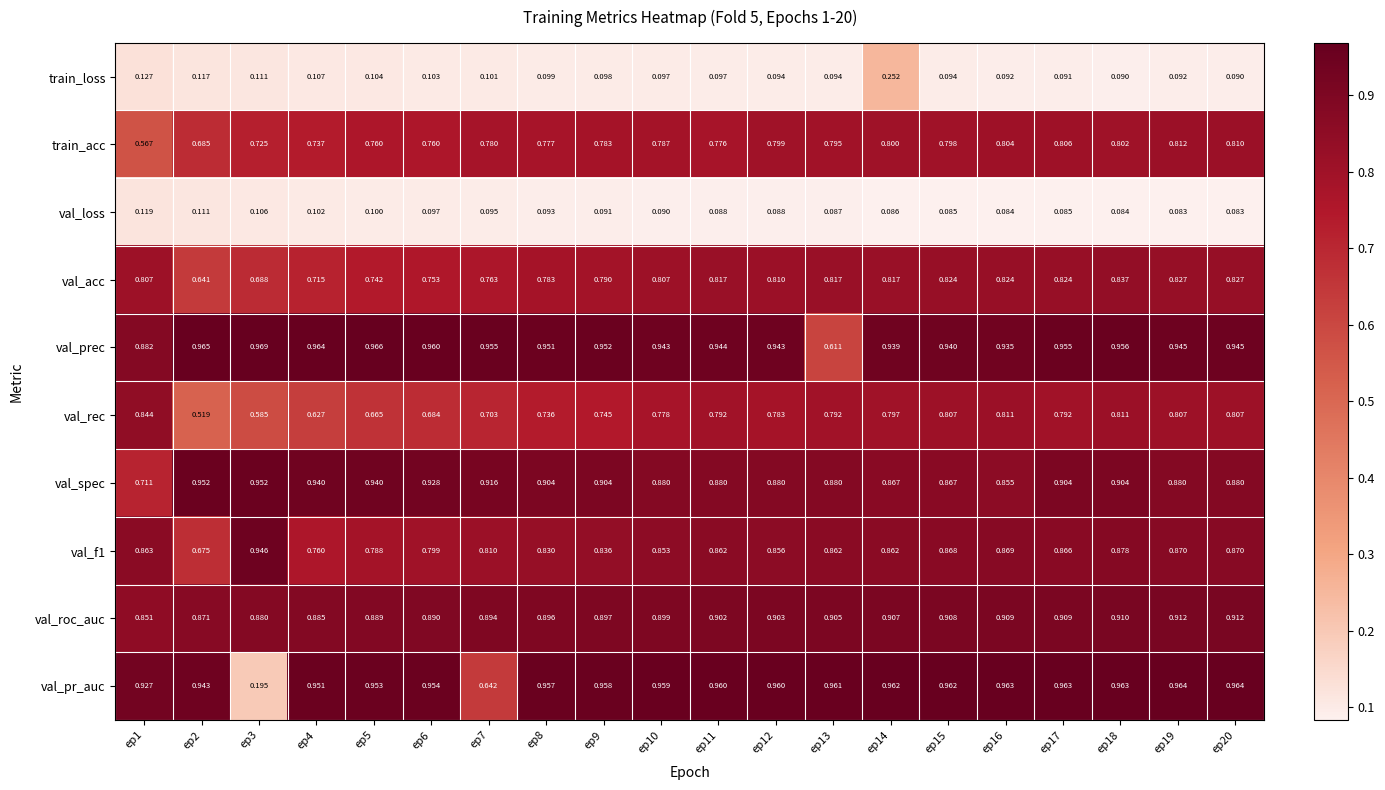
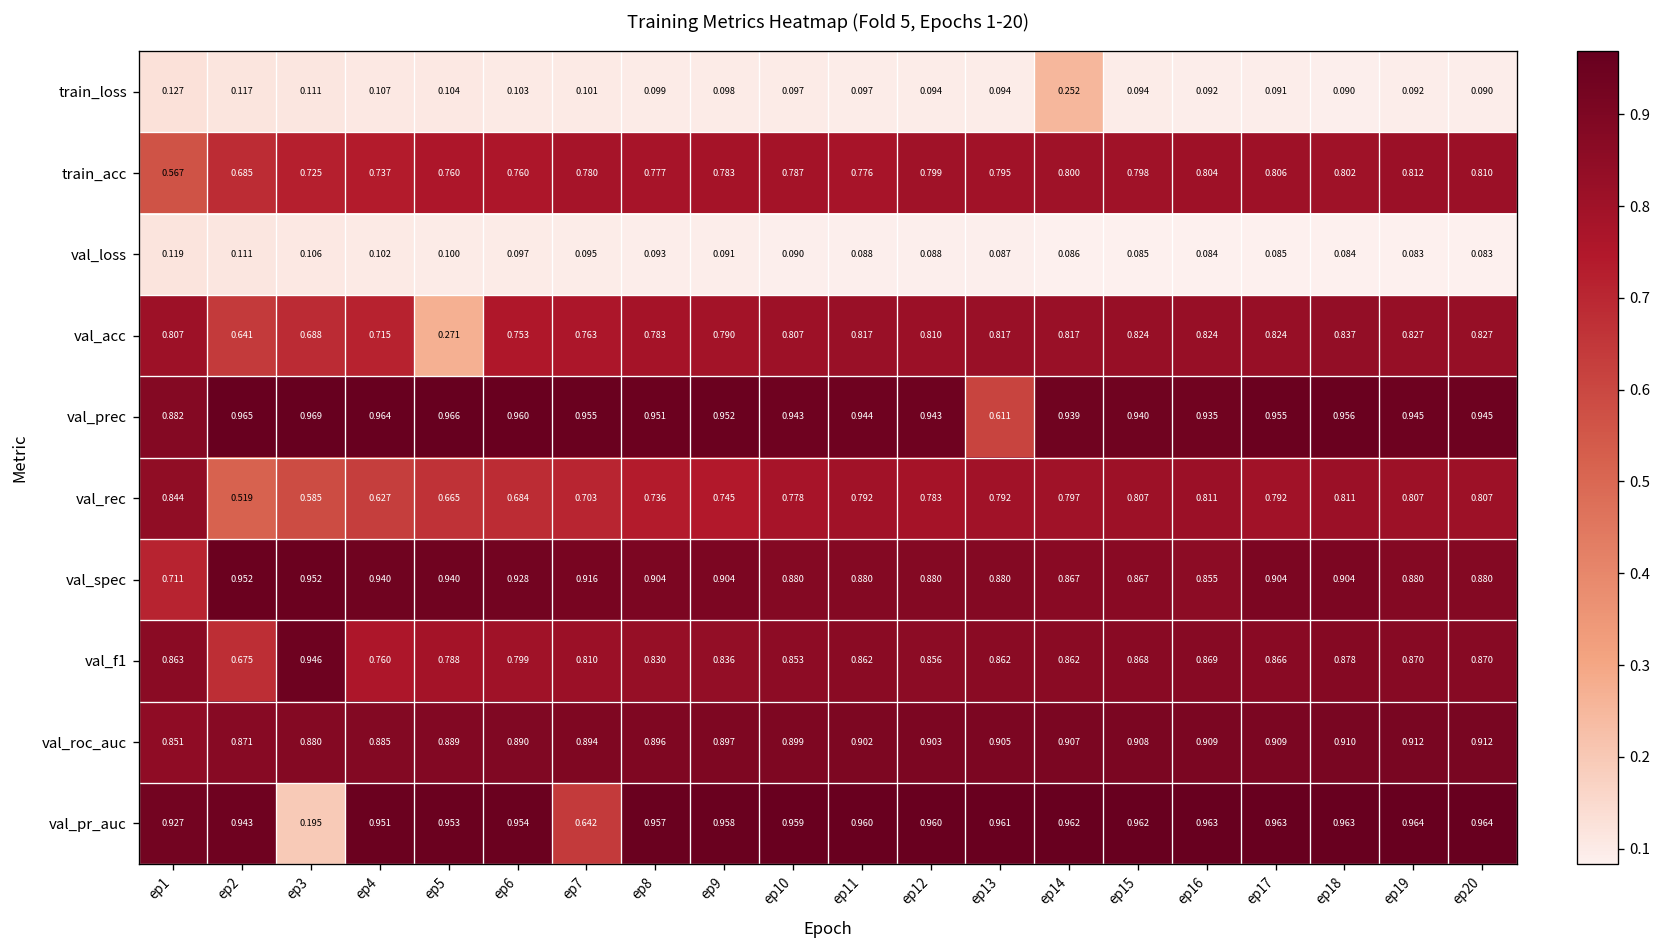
  {
    "train_loss": {
      "ep1": 0.127,
      "ep2": 0.117,
      "ep3": 0.111,
      "ep4": 0.107,
      "ep5": 0.104,
      "ep6": 0.103,
      "ep7": 0.101,
      "ep8": 0.099,
      "ep9": 0.098,
      "ep10": 0.097,
      "ep11": 0.097,
      "ep12": 0.094,
      "ep13": 0.094,
      "ep14": 0.252,
      "ep15": 0.094,
      "ep16": 0.092,
      "ep17": 0.091,
      "ep18": 0.090,
      "ep19": 0.092,
      "ep20": 0.090
    },
    "train_acc": {
      "ep1": 0.567,
      "ep2": 0.685,
      "ep3": 0.725,
      "ep4": 0.737,
      "ep5": 0.760,
      "ep6": 0.760,
      "ep7": 0.780,
      "ep8": 0.777,
      "ep9": 0.783,
      "ep10": 0.787,
      "ep11": 0.776,
      "ep12": 0.799,
      "ep13": 0.795,
      "ep14": 0.800,
      "ep15": 0.798,
      "ep16": 0.804,
      "ep17": 0.806,
      "ep18": 0.802,
      "ep19": 0.812,
      "ep20": 0.810
    },
    "val_loss": {
      "ep1": 0.119,
      "ep2": 0.111,
      "ep3": 0.106,
      "ep4": 0.102,
      "ep5": 0.100,
      "ep6": 0.097,
      "ep7": 0.095,
      "ep8": 0.093,
      "ep9": 0.091,
      "ep10": 0.090,
      "ep11": 0.088,
      "ep12": 0.088,
      "ep13": 0.087,
      "ep14": 0.086,
      "ep15": 0.085,
      "ep16": 0.084,
      "ep17": 0.085,
      "ep18": 0.084,
      "ep19": 0.083,
      "ep20": 0.083
    },
    "val_acc": {
      "ep1": 0.807,
      "ep2": 0.641,
      "ep3": 0.688,
      "ep4": 0.715,
-     "ep5": 0.742,
+     "ep5": 0.271,
      "ep6": 0.753,
      "ep7": 0.763,
      "ep8": 0.783,
      "ep9": 0.790,
      "ep10": 0.807,
      "ep11": 0.817,
      "ep12": 0.810,
      "ep13": 0.817,
      "ep14": 0.817,
      "ep15": 0.824,
      "ep16": 0.824,
      "ep17": 0.824,
      "ep18": 0.837,
      "ep19": 0.827,
      "ep20": 0.827
    },
    "val_prec": {
      "ep1": 0.882,
      "ep2": 0.965,
      "ep3": 0.969,
      "ep4": 0.964,
      "ep5": 0.966,
      "ep6": 0.960,
      "ep7": 0.955,
      "ep8": 0.951,
      "ep9": 0.952,
      "ep10": 0.943,
      "ep11": 0.944,
      "ep12": 0.943,
      "ep13": 0.611,
      "ep14": 0.939,
      "ep15": 0.940,
      "ep16": 0.935,
      "ep17": 0.955,
      "ep18": 0.956,
      "ep19": 0.945,
      "ep20": 0.945
    },
    "val_rec": {
      "ep1": 0.844,
      "ep2": 0.519,
      "ep3": 0.585,
      "ep4": 0.627,
      "ep5": 0.665,
      "ep6": 0.684,
      "ep7": 0.703,
      "ep8": 0.736,
      "ep9": 0.745,
      "ep10": 0.778,
      "ep11": 0.792,
      "ep12": 0.783,
      "ep13": 0.792,
      "ep14": 0.797,
      "ep15": 0.807,
      "ep16": 0.811,
      "ep17": 0.792,
      "ep18": 0.811,
      "ep19": 0.807,
      "ep20": 0.807
    },
    "val_spec": {
      "ep1": 0.711,
      "ep2": 0.952,
      "ep3": 0.952,
      "ep4": 0.940,
      "ep5": 0.940,
      "ep6": 0.928,
      "ep7": 0.916,
      "ep8": 0.904,
      "ep9": 0.904,
      "ep10": 0.880,
      "ep11": 0.880,
      "ep12": 0.880,
      "ep13": 0.880,
      "ep14": 0.867,
      "ep15": 0.867,
      "ep16": 0.855,
      "ep17": 0.904,
      "ep18": 0.904,
      "ep19": 0.880,
      "ep20": 0.880
    },
    "val_f1": {
      "ep1": 0.863,
      "ep2": 0.675,
      "ep3": 0.946,
      "ep4": 0.760,
      "ep5": 0.788,
      "ep6": 0.799,
      "ep7": 0.810,
      "ep8": 0.830,
      "ep9": 0.836,
      "ep10": 0.853,
      "ep11": 0.862,
      "ep12": 0.856,
      "ep13": 0.862,
      "ep14": 0.862,
      "ep15": 0.868,
      "ep16": 0.869,
      "ep17": 0.866,
      "ep18": 0.878,
      "ep19": 0.870,
      "ep20": 0.870
    },
    "val_roc_auc": {
      "ep1": 0.851,
      "ep2": 0.871,
      "ep3": 0.880,
      "ep4": 0.885,
      "ep5": 0.889,
      "ep6": 0.890,
      "ep7": 0.894,
      "ep8": 0.896,
      "ep9": 0.897,
      "ep10": 0.899,
      "ep11": 0.902,
      "ep12": 0.903,
      "ep13": 0.905,
      "ep14": 0.907,
      "ep15": 0.908,
      "ep16": 0.909,
      "ep17": 0.909,
      "ep18": 0.910,
      "ep19": 0.912,
      "ep20": 0.912
    },
    "val_pr_auc": {
      "ep1": 0.927,
      "ep2": 0.943,
      "ep3": 0.195,
      "ep4": 0.951,
      "ep5": 0.953,
      "ep6": 0.954,
      "ep7": 0.642,
      "ep8": 0.957,
      "ep9": 0.958,
      "ep10": 0.959,
      "ep11": 0.960,
      "ep12": 0.960,
      "ep13": 0.961,
      "ep14": 0.962,
      "ep15": 0.962,
      "ep16": 0.963,
      "ep17": 0.963,
      "ep18": 0.963,
      "ep19": 0.964,
      "ep20": 0.964
    }
  }
